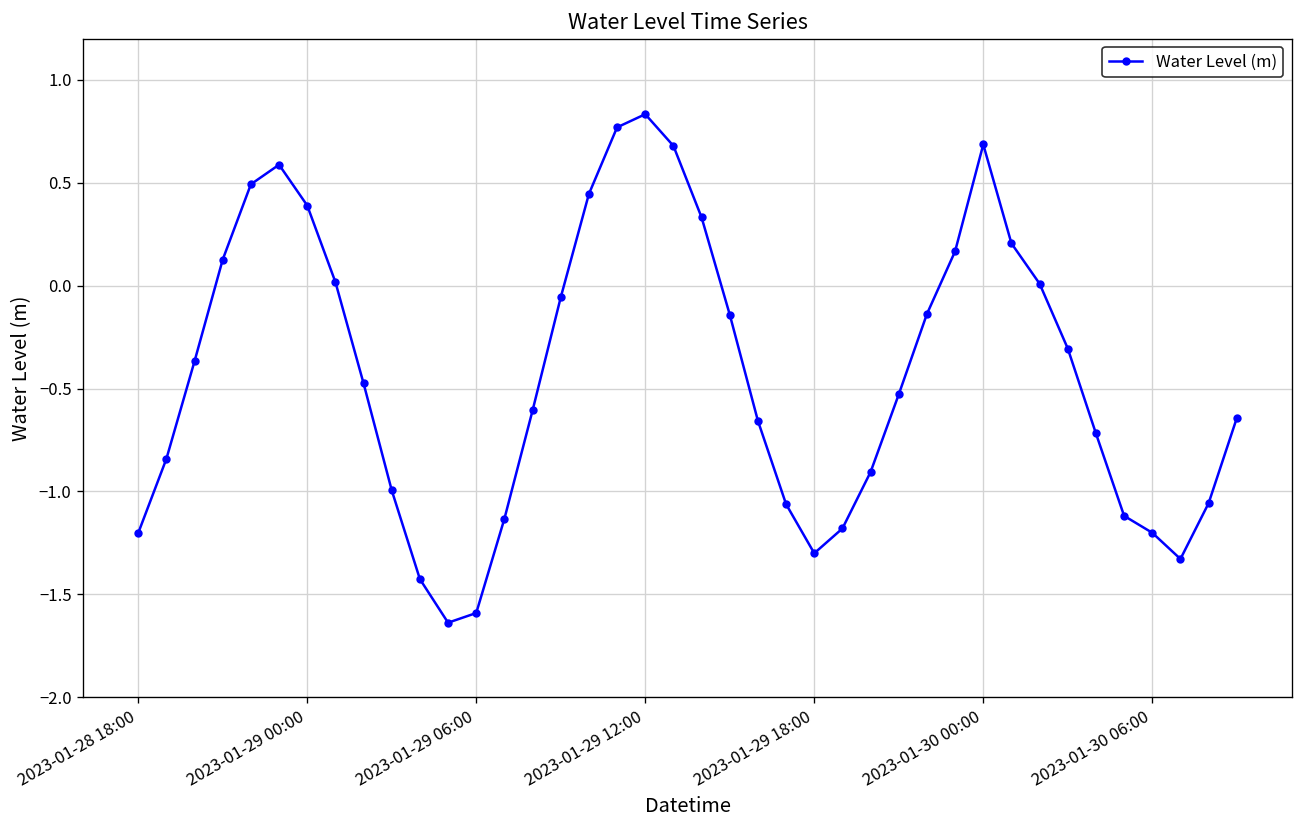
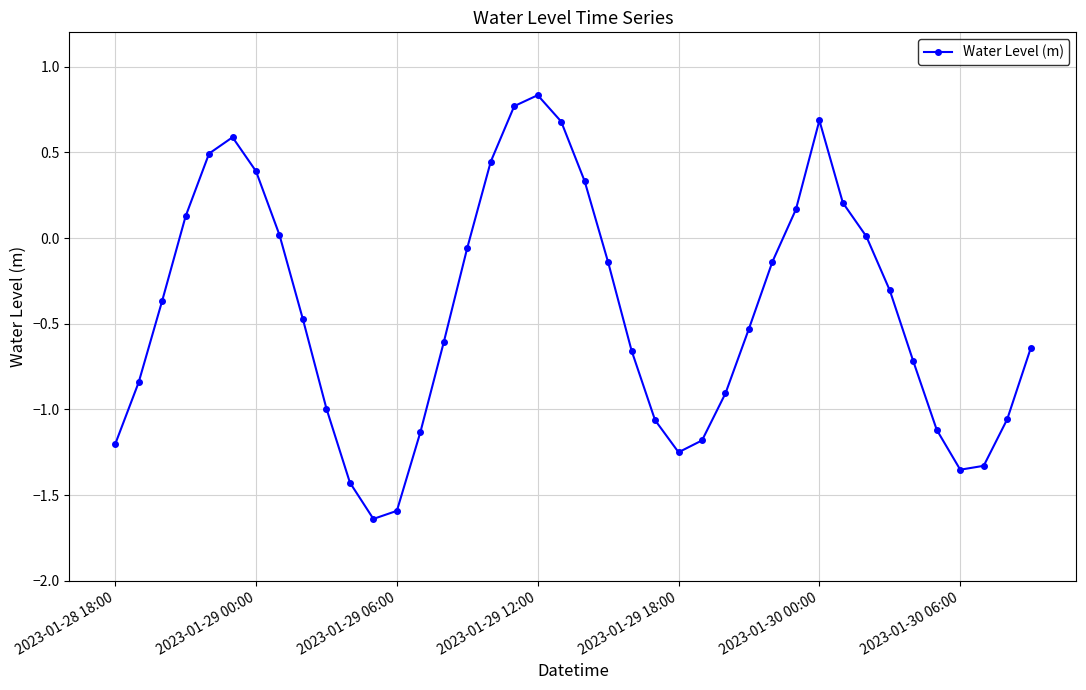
  {
    "2023-01-28 18:00": -1.20,
    "2023-01-29 00:00": 0.39,
    "2023-01-29 06:00": -1.59,
    "2023-01-29 12:00": 0.83,
-   "2023-01-29 18:00": -1.30,
+   "2023-01-29 18:00": -1.25,
    "2023-01-30 00:00": 0.69,
-   "2023-01-30 06:00": -1.20
+   "2023-01-30 06:00": -1.35
  }
